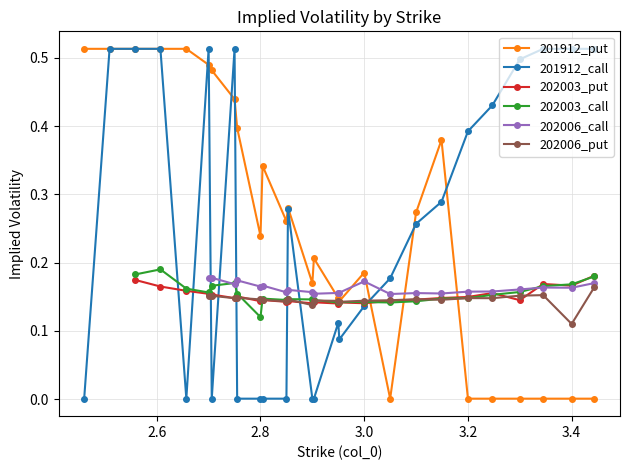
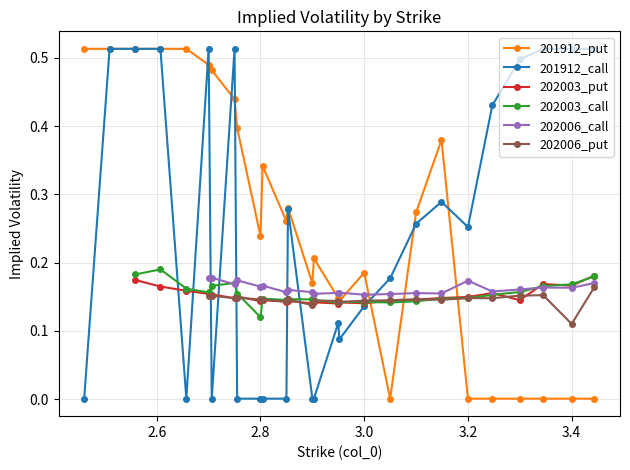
  {
    "201912_put": {
      "2.8": 0.24,
      "3.0": 0.19,
      "3.2": 0.00,
      "3.4": 0.00
    },
    "201912_call": {
      "2.8": 0.00,
      "3.0": 0.14,
-     "3.2": 0.39
+     "3.2": 0.25
    },
    "202003_call": {
      "2.8": 0.12
    },
    "202006_call": {
      "2.8": 0.17,
-     "3.0": 0.17,
-     "3.2": 0.16
+     "3.0": 0.15,
+     "3.2": 0.17
    },
    "202006_put": {
      "3.4": 0.11
    }
  }
